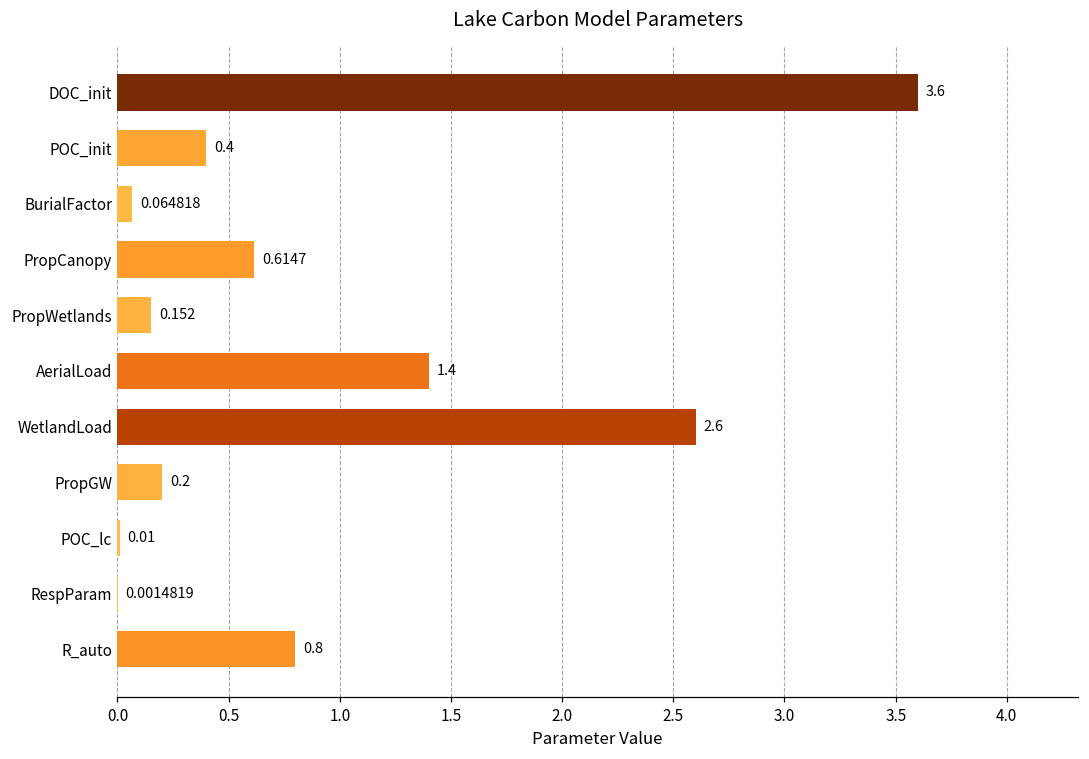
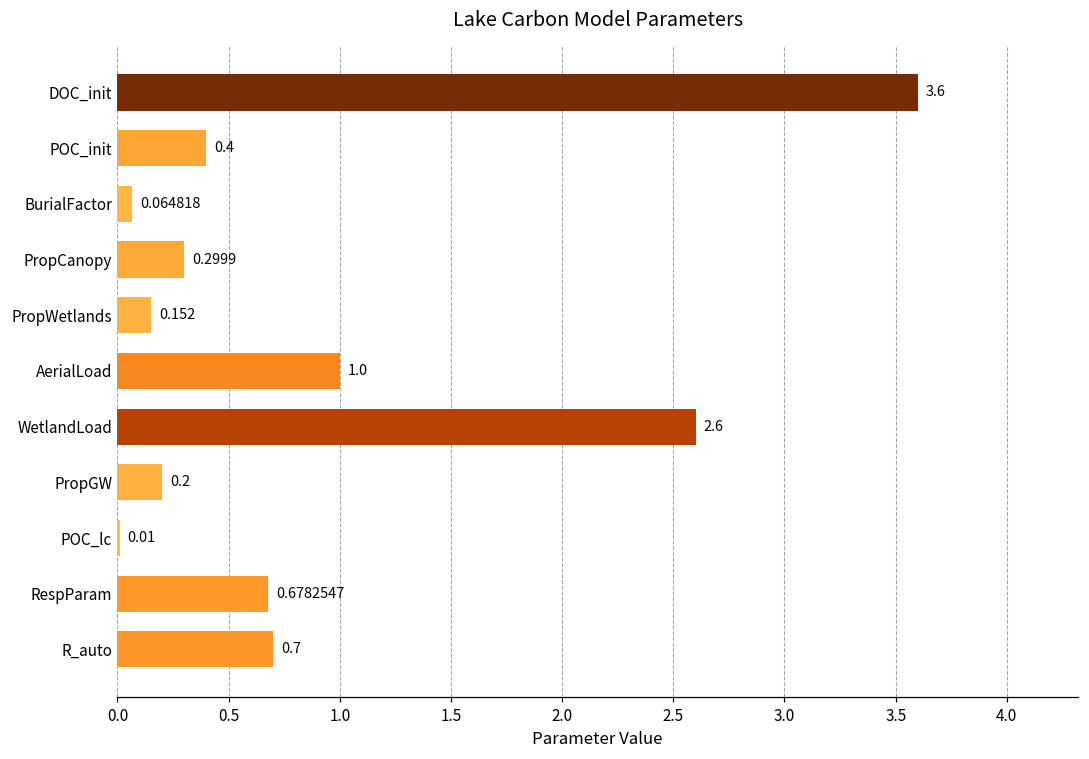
  {
    "DOC_init": 3.6,
    "POC_init": 0.4,
    "BurialFactor": 0.064818,
-   "PropCanopy": 0.6147,
+   "PropCanopy": 0.2999,
    "PropWetlands": 0.152,
-   "AerialLoad": 1.4,
+   "AerialLoad": 1.0,
    "WetlandLoad": 2.6,
    "PropGW": 0.2,
    "POC_lc": 0.01,
-   "RespParam": 0.0014819,
-   "R_auto": 0.8
+   "RespParam": 0.6782547,
+   "R_auto": 0.7
  }
